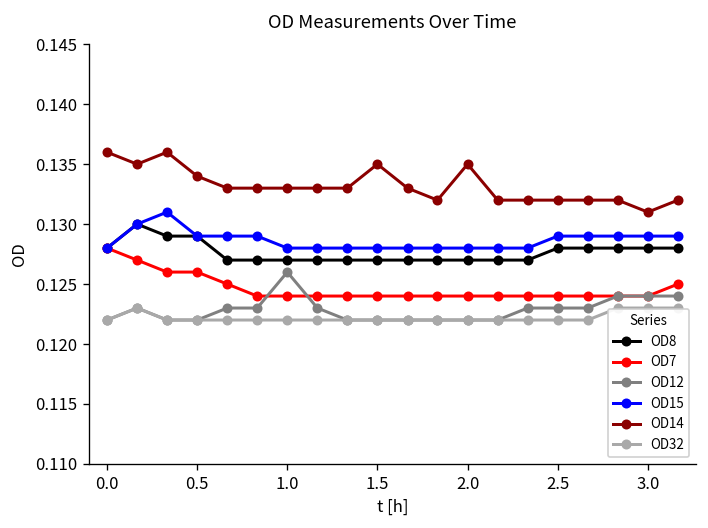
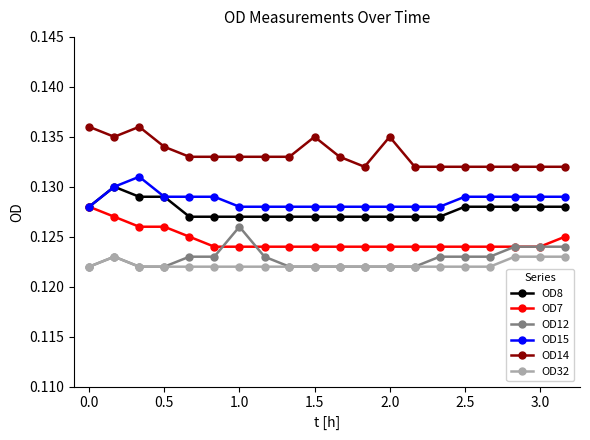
  {
    "OD8": {
      "1.0": 0.127,
      "1.5": 0.127,
      "2.0": 0.127,
      "2.5": 0.128,
      "3.0": 0.128
    },
    "OD7": {
      "0.5": 0.126,
      "1.0": 0.124,
      "1.5": 0.124,
      "2.0": 0.124,
      "2.5": 0.124
    },
    "OD12": {
      "1.0": 0.126,
      "2.5": 0.123
    },
    "OD15": {
      "1.0": 0.128,
      "1.5": 0.128,
      "2.0": 0.128,
      "2.5": 0.129,
      "3.0": 0.129
    },
    "OD14": {
      "0.0": 0.136,
      "0.5": 0.134,
      "1.0": 0.133,
      "1.5": 0.135,
      "2.0": 0.135,
      "2.5": 0.132,
-     "3.0": 0.131
+     "3.0": 0.132
    },
    "OD32": {
      "1.0": 0.122,
      "2.5": 0.122,
      "3.0": 0.123
    }
  }
